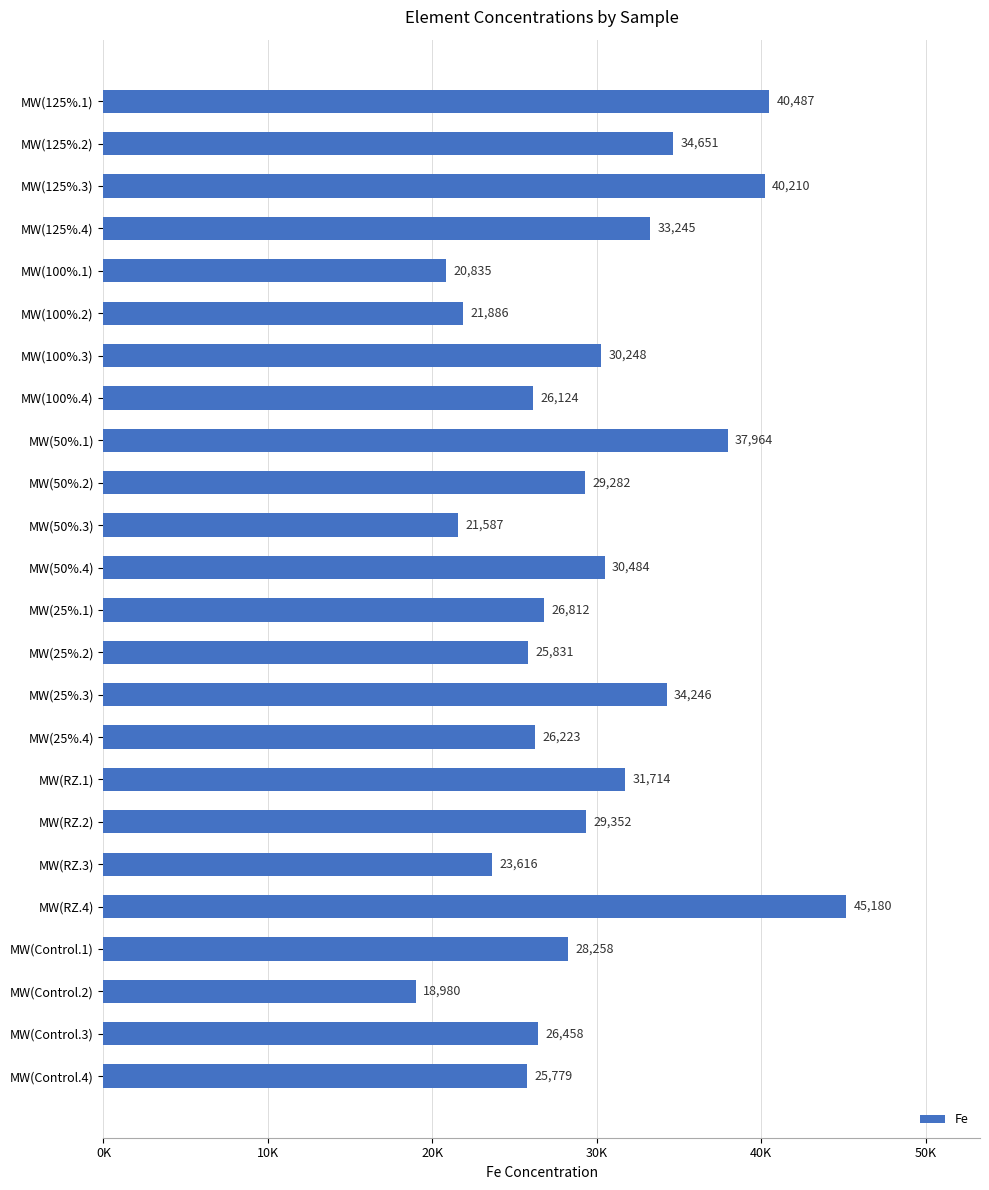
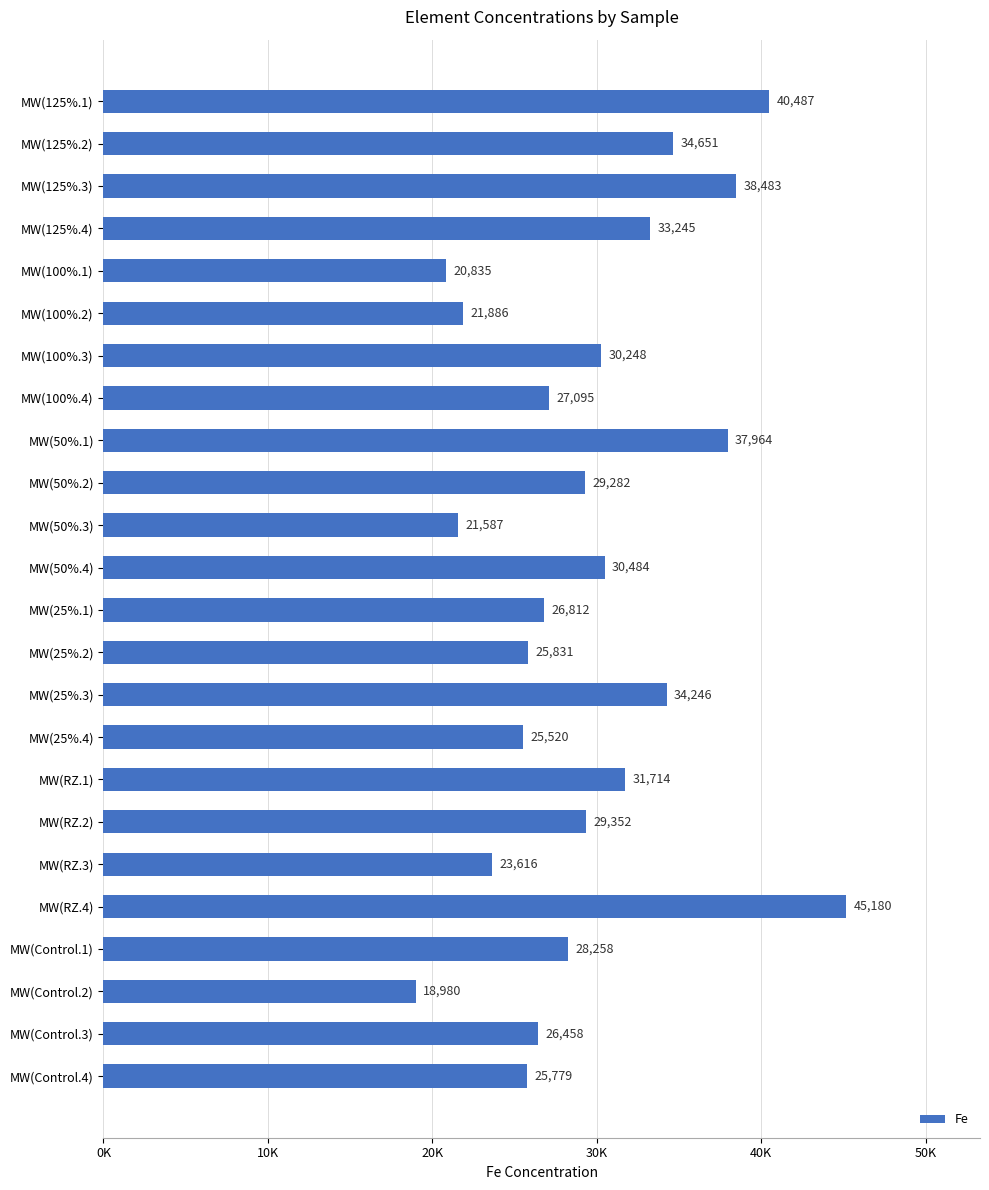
  {
    "MW(125%.1)": "40,487",
    "MW(125%.2)": "34,651",
-   "MW(125%.3)": "40,210",
+   "MW(125%.3)": "38,483",
    "MW(125%.4)": "33,245",
    "MW(100%.1)": "20,835",
    "MW(100%.2)": "21,886",
    "MW(100%.3)": "30,248",
-   "MW(100%.4)": "26,124",
+   "MW(100%.4)": "27,095",
    "MW(50%.1)": "37,964",
    "MW(50%.2)": "29,282",
    "MW(50%.3)": "21,587",
    "MW(50%.4)": "30,484",
    "MW(25%.1)": "26,812",
    "MW(25%.2)": "25,831",
    "MW(25%.3)": "34,246",
-   "MW(25%.4)": "26,223",
+   "MW(25%.4)": "25,520",
    "MW(RZ.1)": "31,714",
    "MW(RZ.2)": "29,352",
    "MW(RZ.3)": "23,616",
    "MW(RZ.4)": "45,180",
    "MW(Control.1)": "28,258",
    "MW(Control.2)": "18,980",
    "MW(Control.3)": "26,458",
    "MW(Control.4)": "25,779"
  }
